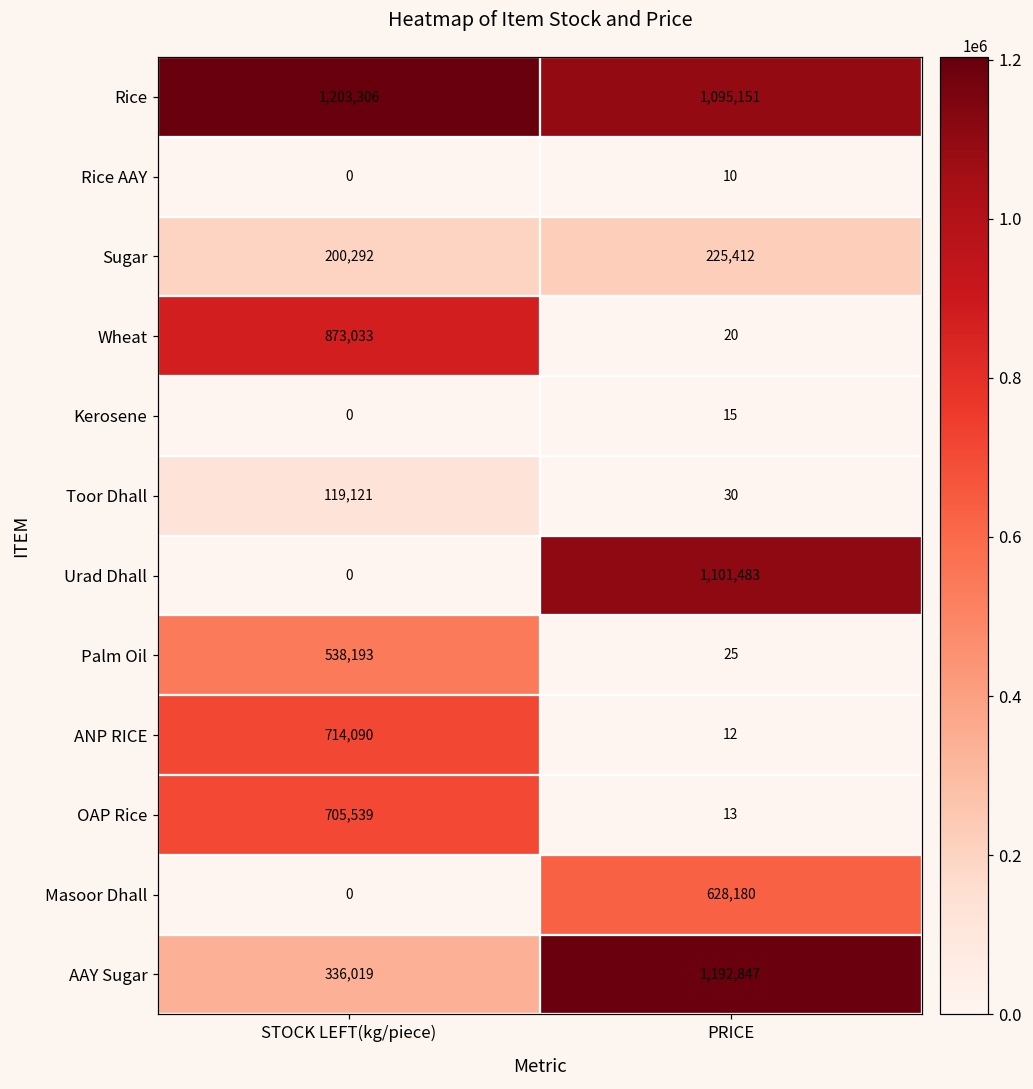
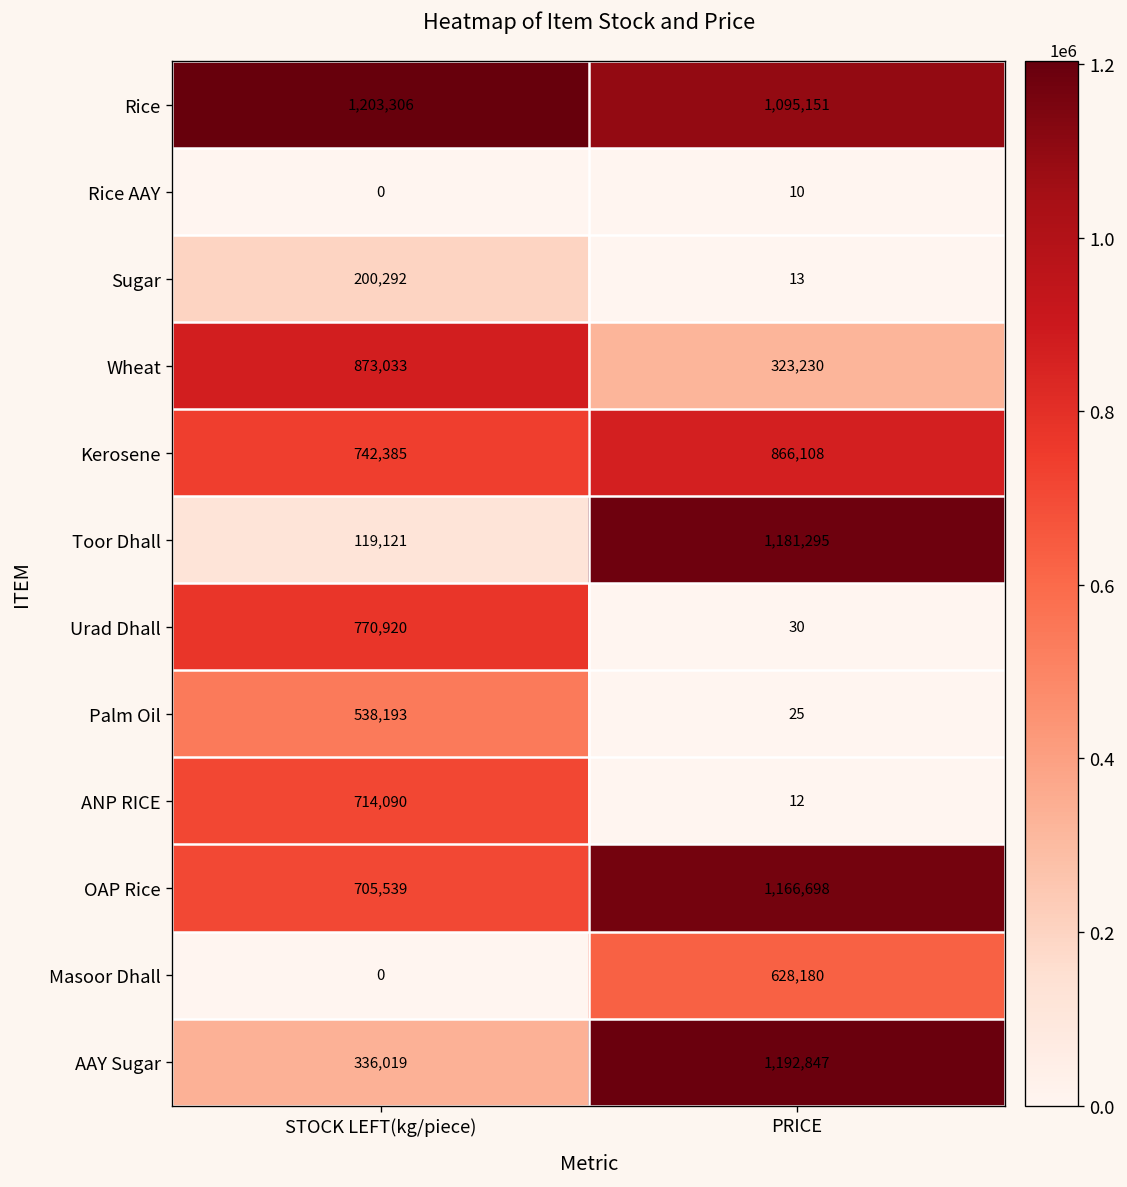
  {
    "Rice": {
      "STOCK LEFT(kg/piece)": "1,203,306",
      "PRICE": "1,095,151"
    },
    "Rice AAY": {
      "STOCK LEFT(kg/piece)": "0",
      "PRICE": "10"
    },
    "Sugar": {
      "STOCK LEFT(kg/piece)": "200,292",
-     "PRICE": "225,412"
+     "PRICE": "13"
    },
    "Wheat": {
      "STOCK LEFT(kg/piece)": "873,033",
-     "PRICE": "20"
+     "PRICE": "323,230"
    },
    "Kerosene": {
-     "STOCK LEFT(kg/piece)": "0",
-     "PRICE": "15"
+     "STOCK LEFT(kg/piece)": "742,385",
+     "PRICE": "866,108"
    },
    "Toor Dhall": {
      "STOCK LEFT(kg/piece)": "119,121",
-     "PRICE": "30"
+     "PRICE": "1,181,295"
    },
    "Urad Dhall": {
-     "STOCK LEFT(kg/piece)": "0",
-     "PRICE": "1,101,483"
+     "STOCK LEFT(kg/piece)": "770,920",
+     "PRICE": "30"
    },
    "Palm Oil": {
      "STOCK LEFT(kg/piece)": "538,193",
      "PRICE": "25"
    },
    "ANP RICE": {
      "STOCK LEFT(kg/piece)": "714,090",
      "PRICE": "12"
    },
    "OAP Rice": {
      "STOCK LEFT(kg/piece)": "705,539",
-     "PRICE": "13"
+     "PRICE": "1,166,698"
    },
    "Masoor Dhall": {
      "STOCK LEFT(kg/piece)": "0",
      "PRICE": "628,180"
    },
    "AAY Sugar": {
      "STOCK LEFT(kg/piece)": "336,019",
      "PRICE": "1,192,847"
    }
  }
